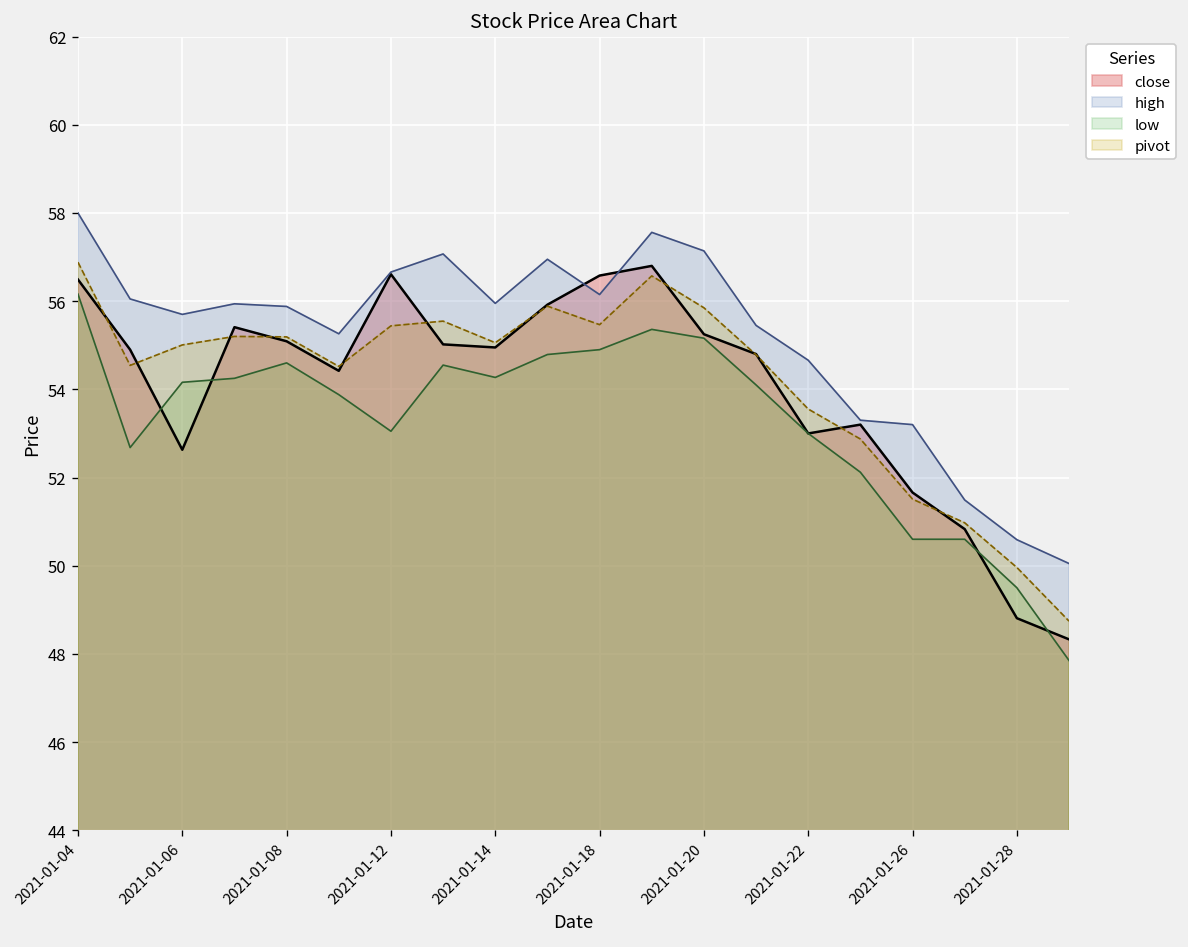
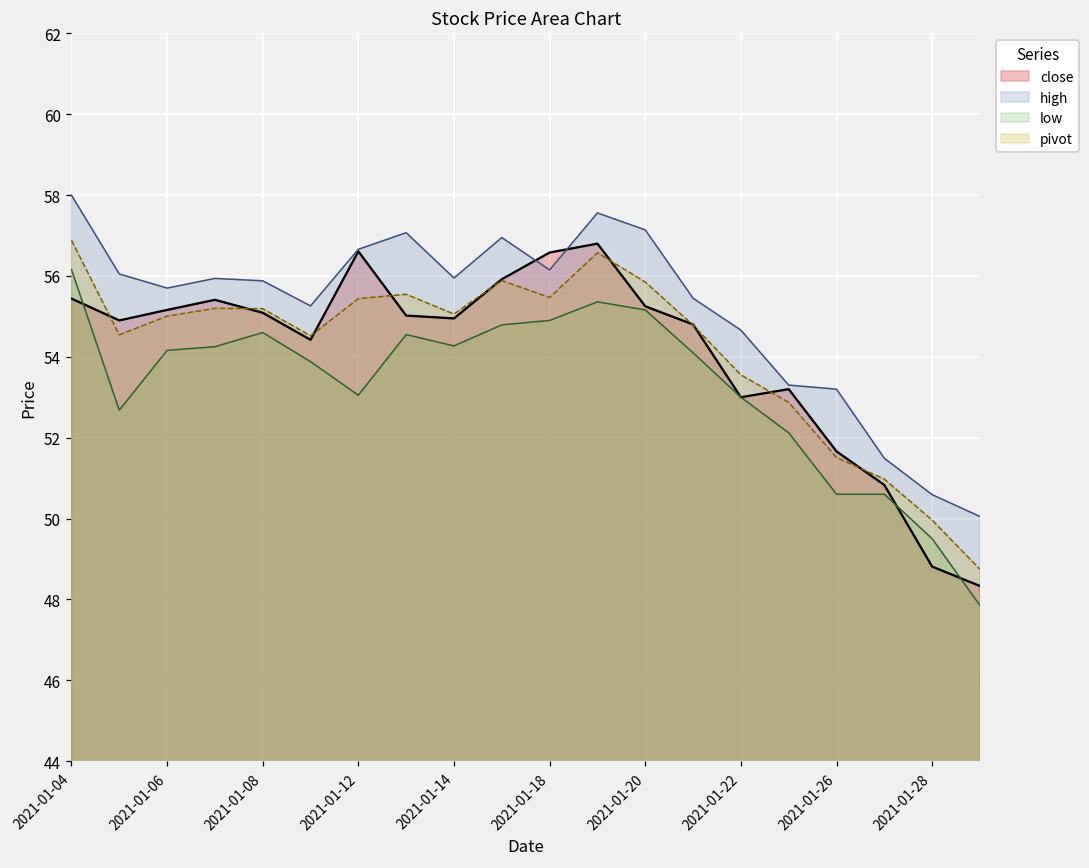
  {
    "close": {
-     "2021-01-04": 56.5,
-     "2021-01-06": 52.6,
+     "2021-01-04": 55.4,
+     "2021-01-06": 55.2,
      "2021-01-08": 55.1,
      "2021-01-14": 55.0,
      "2021-01-18": 56.6,
      "2021-01-20": 55.3,
      "2021-01-26": 51.7,
      "2021-01-28": 48.8
    }
  }
